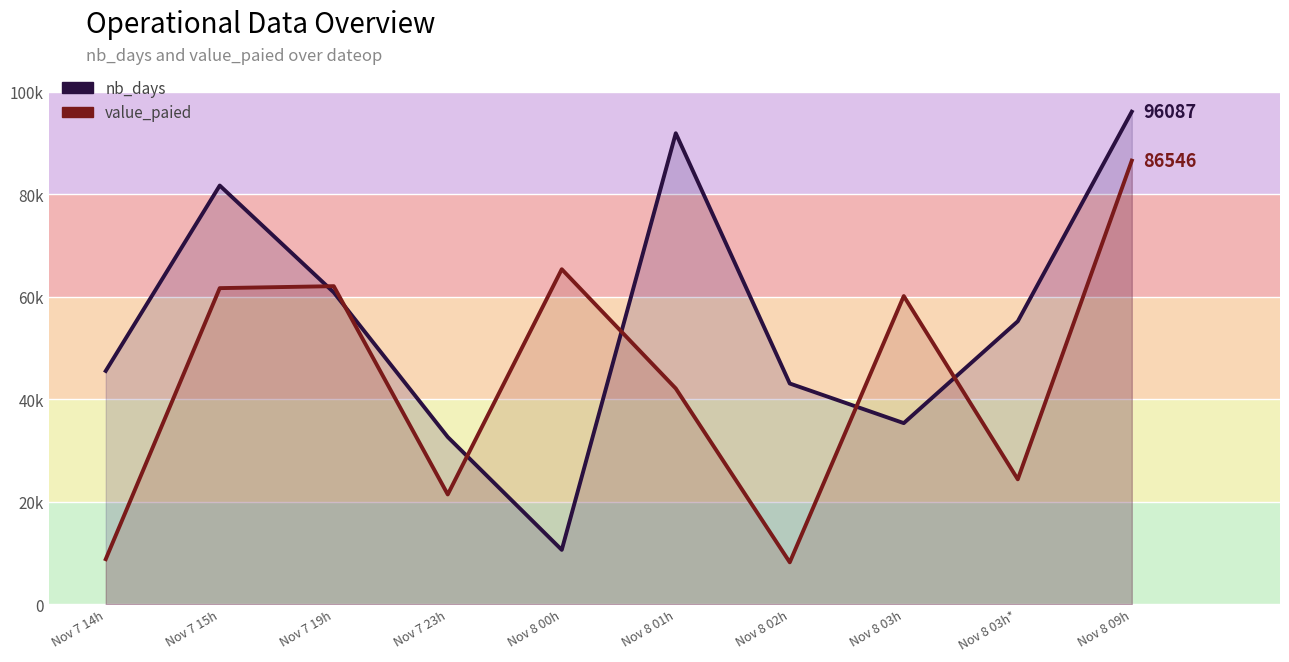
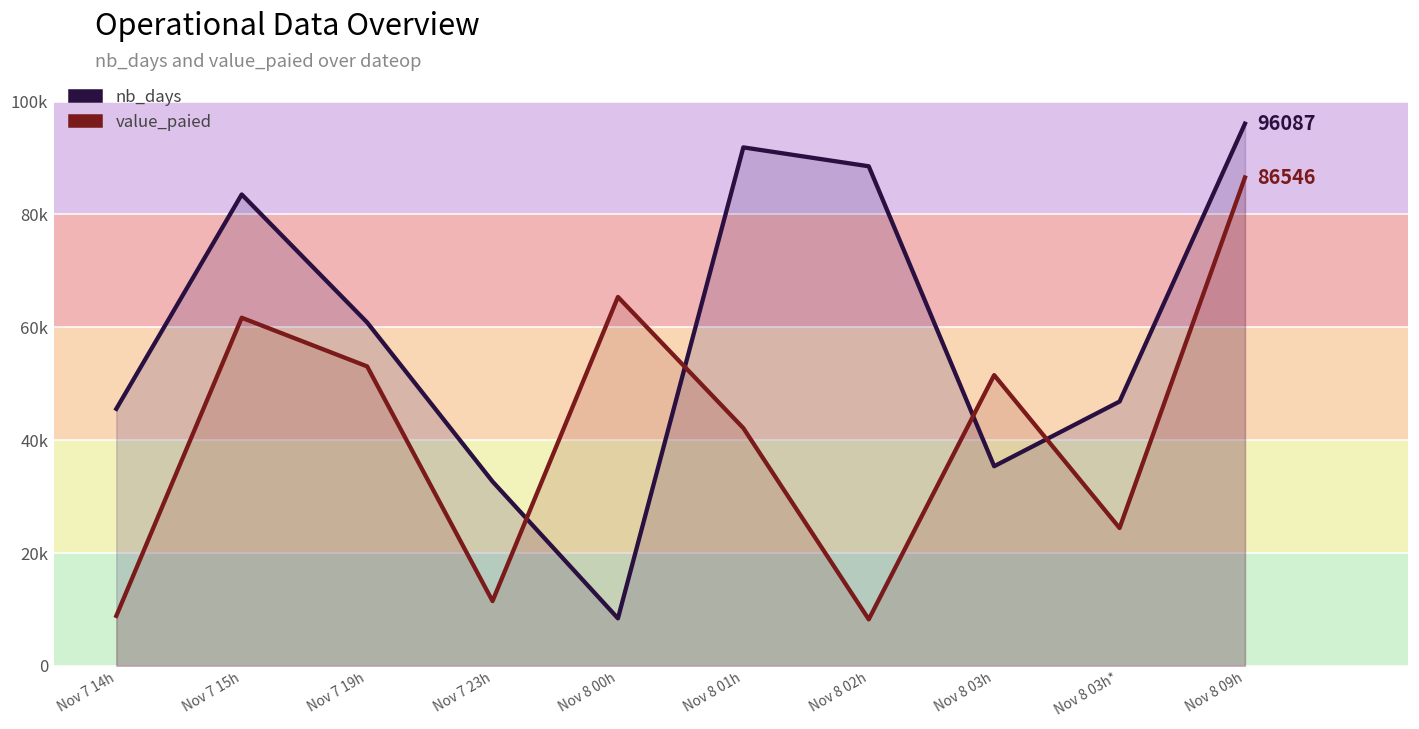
  {
    "nb_days": {
      "Nov 7 14h": 46000,
-     "Nov 7 15h": 82000,
+     "Nov 7 15h": 84000,
      "Nov 7 19h": 61000,
      "Nov 7 23h": 33000,
-     "Nov 8 00h": 11000,
+     "Nov 8 00h": 8000,
      "Nov 8 01h": 92000,
-     "Nov 8 02h": 43000,
+     "Nov 8 02h": 89000,
      "Nov 8 03h": 35000,
-     "Nov 8 03h*": 55000
+     "Nov 8 03h*": 47000
    },
    "value_paied": {
      "Nov 7 14h": 9000,
      "Nov 7 15h": 62000,
-     "Nov 7 19h": 62000,
-     "Nov 7 23h": 21000,
+     "Nov 7 19h": 53000,
+     "Nov 7 23h": 11000,
      "Nov 8 00h": 65000,
      "Nov 8 01h": 42000,
      "Nov 8 02h": 8000,
-     "Nov 8 03h": 60000,
+     "Nov 8 03h": 52000,
      "Nov 8 03h*": 24000
    }
  }
